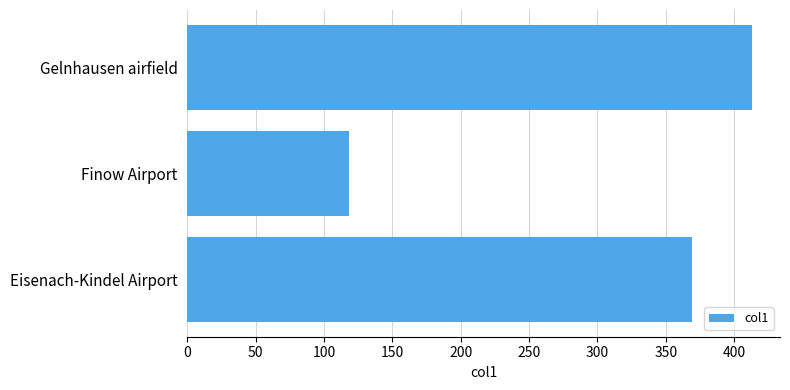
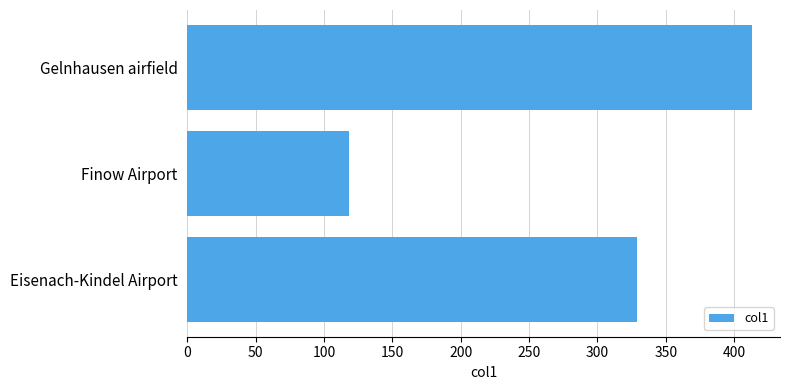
  {
    "Gelnhausen airfield": 413,
    "Finow Airport": 118,
-   "Eisenach-Kindel Airport": 369
+   "Eisenach-Kindel Airport": 329
  }
